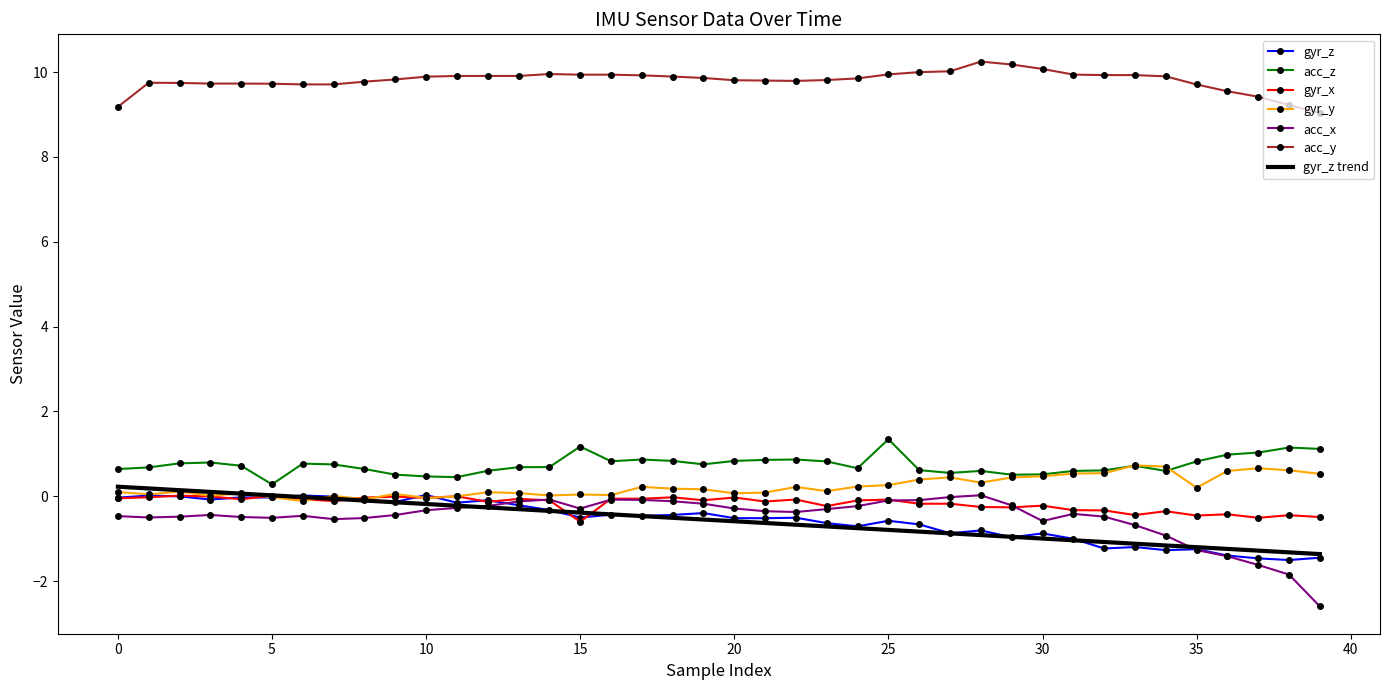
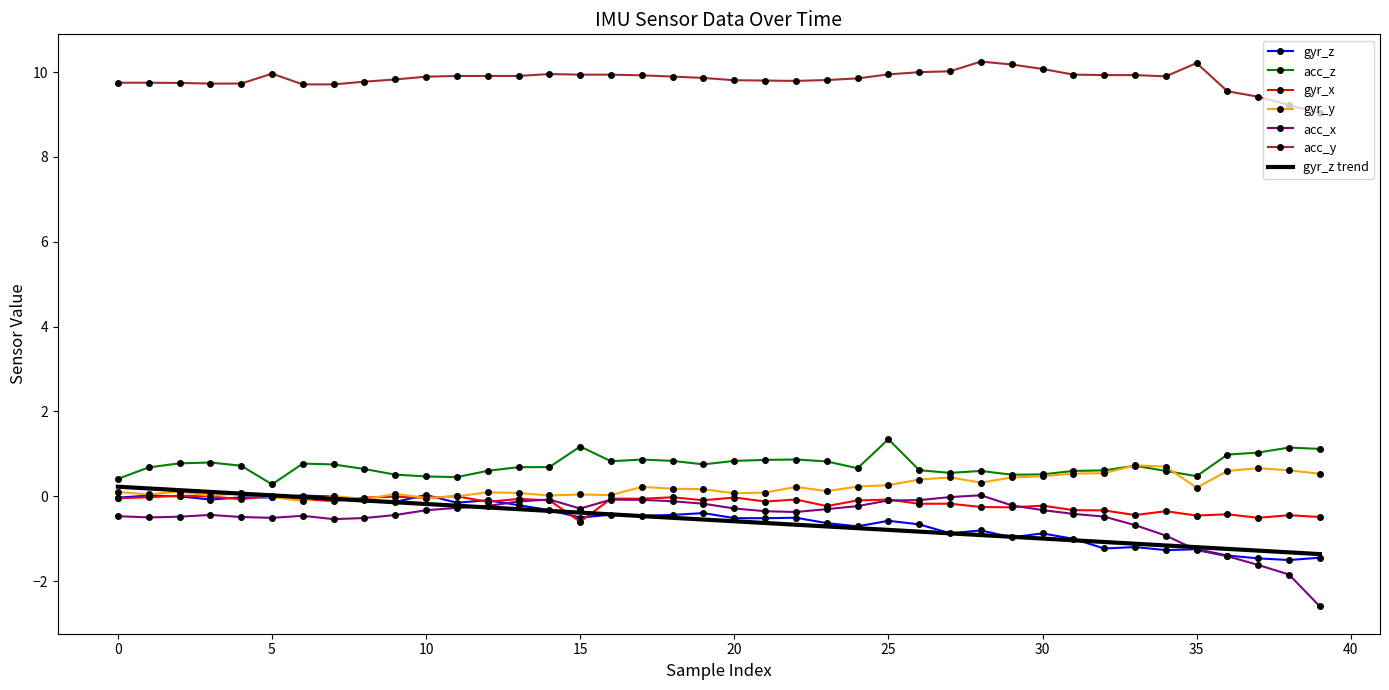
  {
    "gyr_z": {
      "10": 0.0,
      "15": -0.5,
      "20": -0.5,
      "25": -0.6,
      "30": -0.9
    },
    "acc_z": {
-     "0": 0.6,
+     "0": 0.4,
      "5": 0.3,
      "10": 0.5,
      "15": 1.2,
      "20": 0.8,
      "25": 1.3,
-     "35": 0.8
+     "35": 0.5
    },
    "gyr_x": {
      "15": -0.6,
      "20": 0.0,
      "30": -0.2,
      "35": -0.5
    },
    "gyr_y": {
      "0": 0.1,
      "15": 0.0,
      "20": 0.1,
      "25": 0.3,
      "35": 0.2
    },
    "acc_x": {
      "0": -0.5,
      "5": -0.5,
      "10": -0.3,
      "15": -0.3,
      "20": -0.3,
-     "30": -0.6
+     "30": -0.3
    },
    "acc_y": {
-     "0": 9.2,
-     "5": 9.7,
+     "0": 9.8,
+     "5": 10.0,
      "10": 9.9,
      "15": 9.9,
      "20": 9.8,
      "25": 9.9,
      "30": 10.1,
-     "35": 9.7
+     "35": 10.2
    },
    "gyr_z trend": {
      "0": 0.2,
      "10": -0.2,
      "15": -0.4,
      "20": -0.6,
      "25": -0.8,
      "30": -1.0
    }
  }
